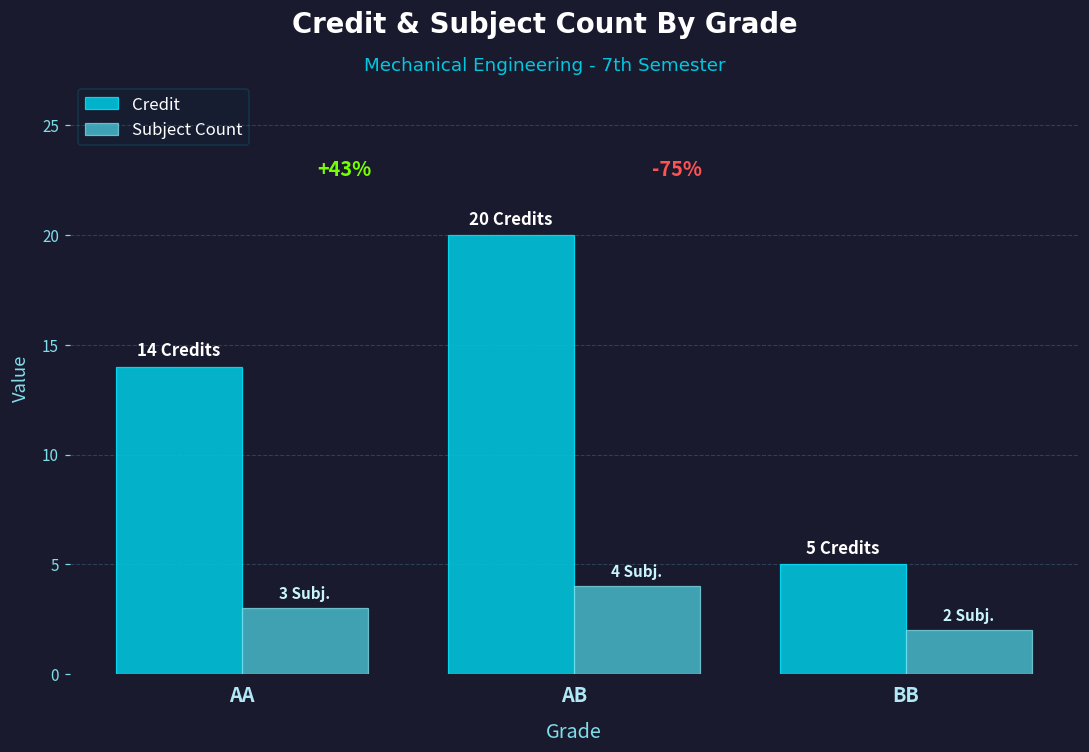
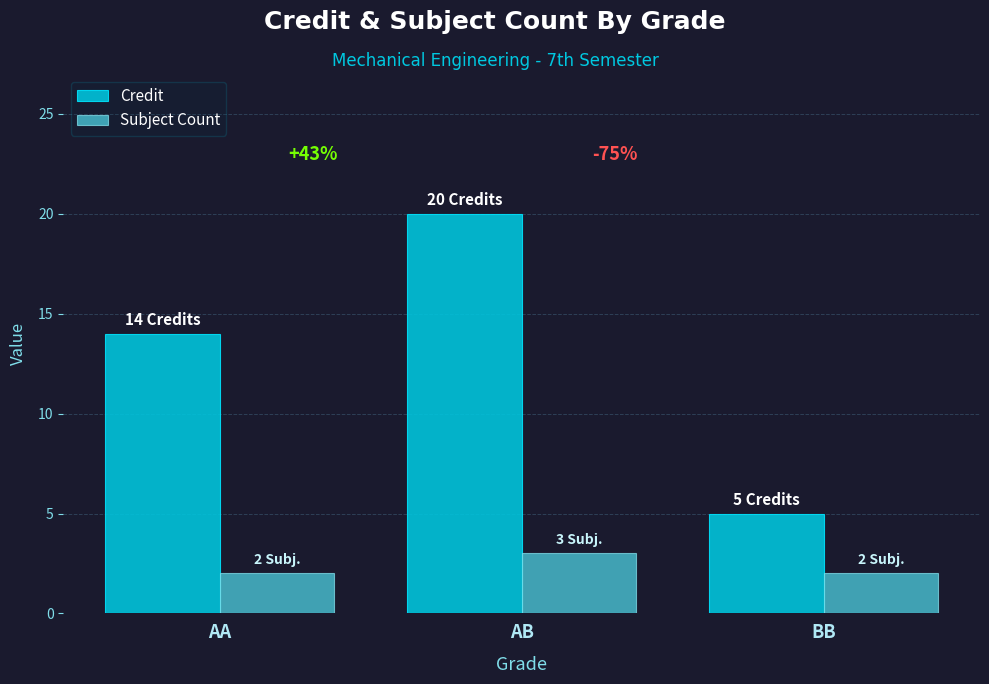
  {
    "Credit": {
      "AA": 14,
      "AB": 20,
      "BB": 5
    },
    "Subject Count": {
-     "AA": 3,
-     "AB": 4,
+     "AA": 2,
+     "AB": 3,
      "BB": 2
    }
  }
